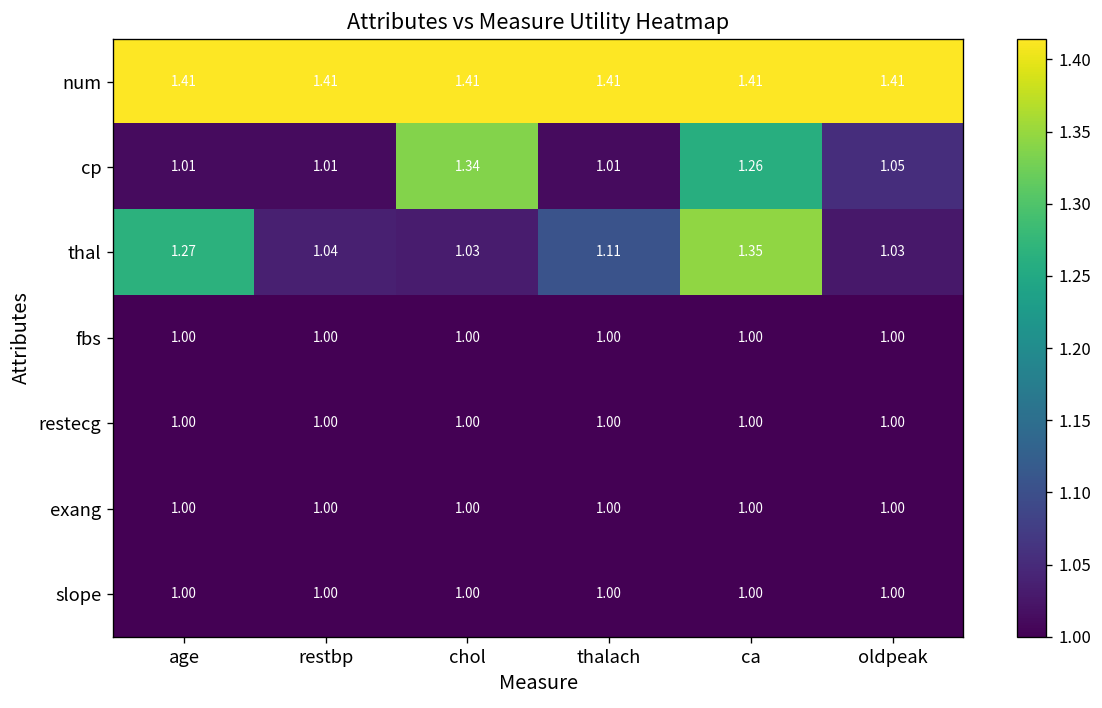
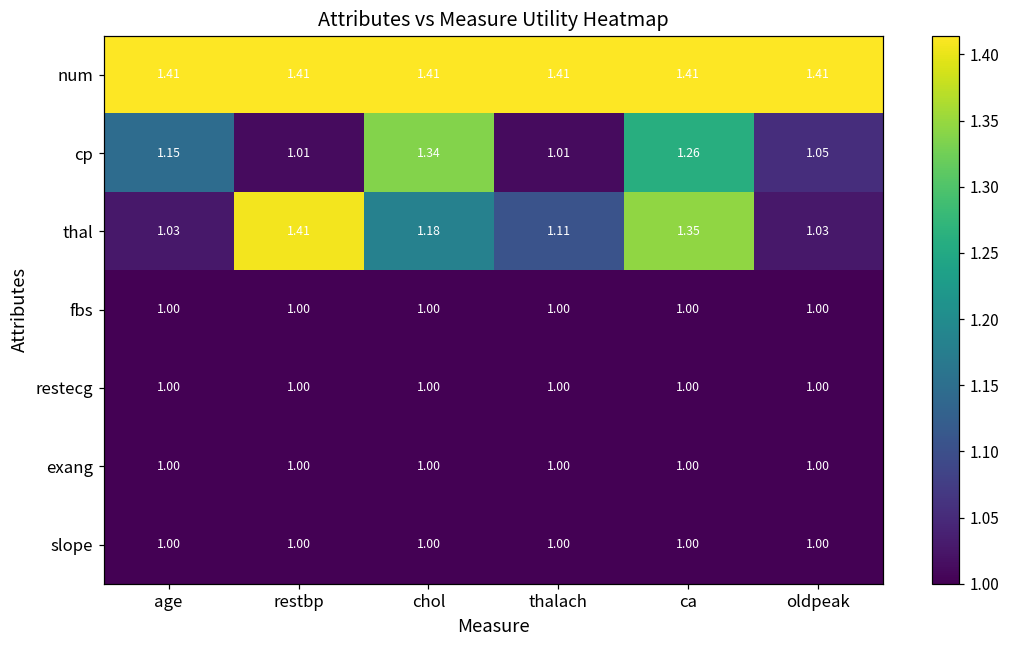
  {
    "num": {
      "age": 1.41,
      "restbp": 1.41,
      "chol": 1.41,
      "thalach": 1.41,
      "ca": 1.41,
      "oldpeak": 1.41
    },
    "cp": {
-     "age": 1.01,
+     "age": 1.15,
      "restbp": 1.01,
      "chol": 1.34,
      "thalach": 1.01,
      "ca": 1.26,
      "oldpeak": 1.05
    },
    "thal": {
-     "age": 1.27,
-     "restbp": 1.04,
-     "chol": 1.03,
+     "age": 1.03,
+     "restbp": 1.41,
+     "chol": 1.18,
      "thalach": 1.11,
      "ca": 1.35,
      "oldpeak": 1.03
    },
    "fbs": {
      "age": 1.00,
      "restbp": 1.00,
      "chol": 1.00,
      "thalach": 1.00,
      "ca": 1.00,
      "oldpeak": 1.00
    },
    "restecg": {
      "age": 1.00,
      "restbp": 1.00,
      "chol": 1.00,
      "thalach": 1.00,
      "ca": 1.00,
      "oldpeak": 1.00
    },
    "exang": {
      "age": 1.00,
      "restbp": 1.00,
      "chol": 1.00,
      "thalach": 1.00,
      "ca": 1.00,
      "oldpeak": 1.00
    },
    "slope": {
      "age": 1.00,
      "restbp": 1.00,
      "chol": 1.00,
      "thalach": 1.00,
      "ca": 1.00,
      "oldpeak": 1.00
    }
  }
